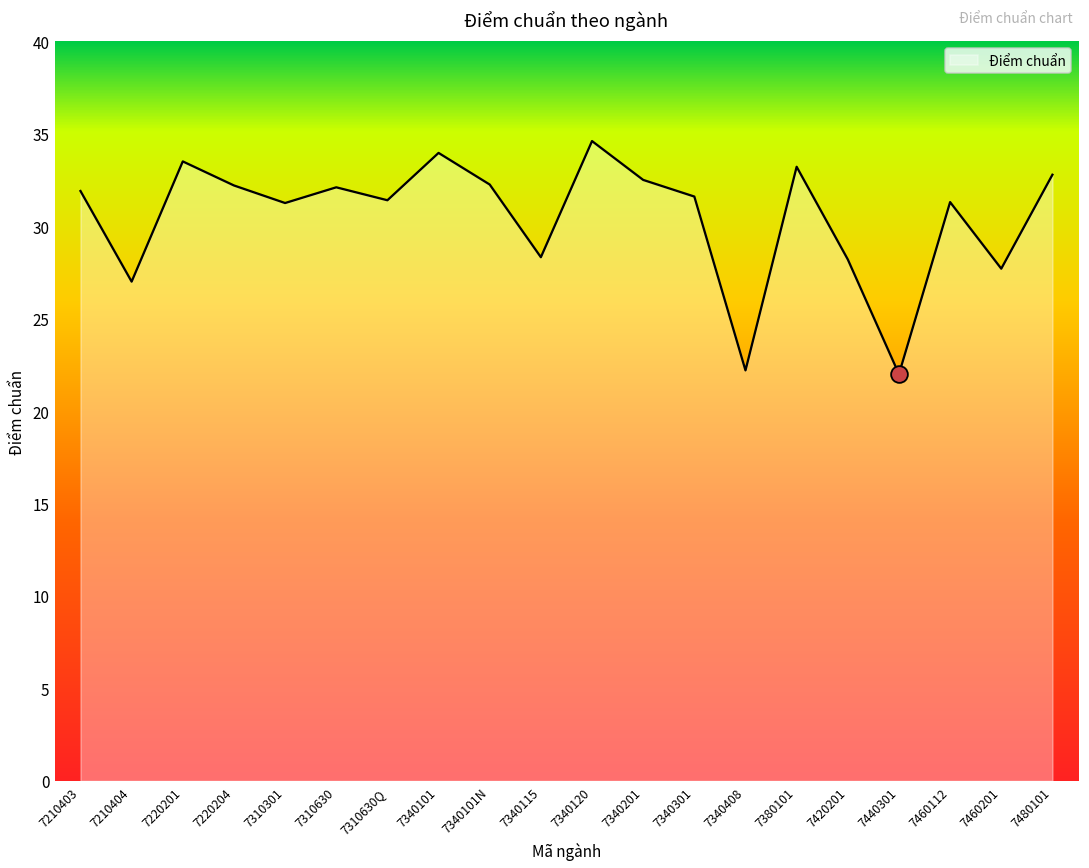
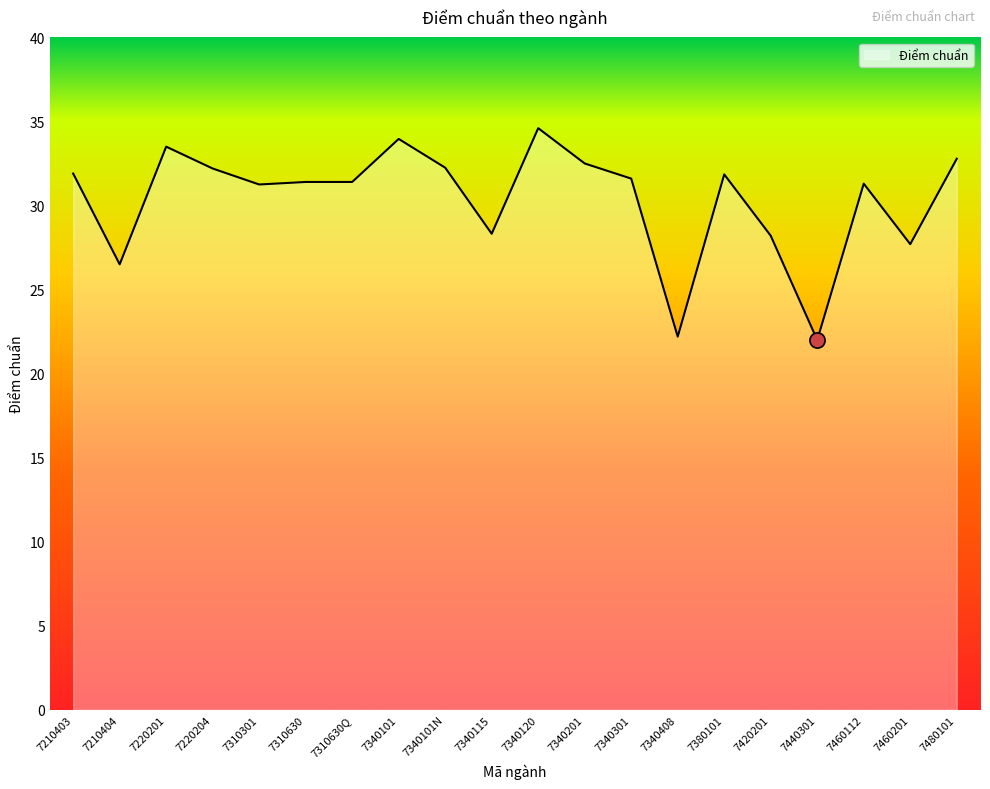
  {
    "Điểm chuẩn": {
      "7210403": 31.9,
-     "7210404": 27.0,
+     "7210404": 26.5,
      "7220201": 33.5,
      "7220204": 32.2,
      "7310301": 31.3,
-     "7310630": 32.1,
+     "7310630": 31.4,
      "7310630Q": 31.4,
      "7340101": 34.0,
      "7340101N": 32.3,
      "7340115": 28.3,
      "7340120": 34.6,
      "7340201": 32.5,
      "7340301": 31.6,
      "7340408": 22.2,
-     "7380101": 33.2,
+     "7380101": 31.9,
      "7420201": 28.2,
      "7460112": 31.3,
      "7460201": 27.7,
      "7480101": 32.8
    }
  }
